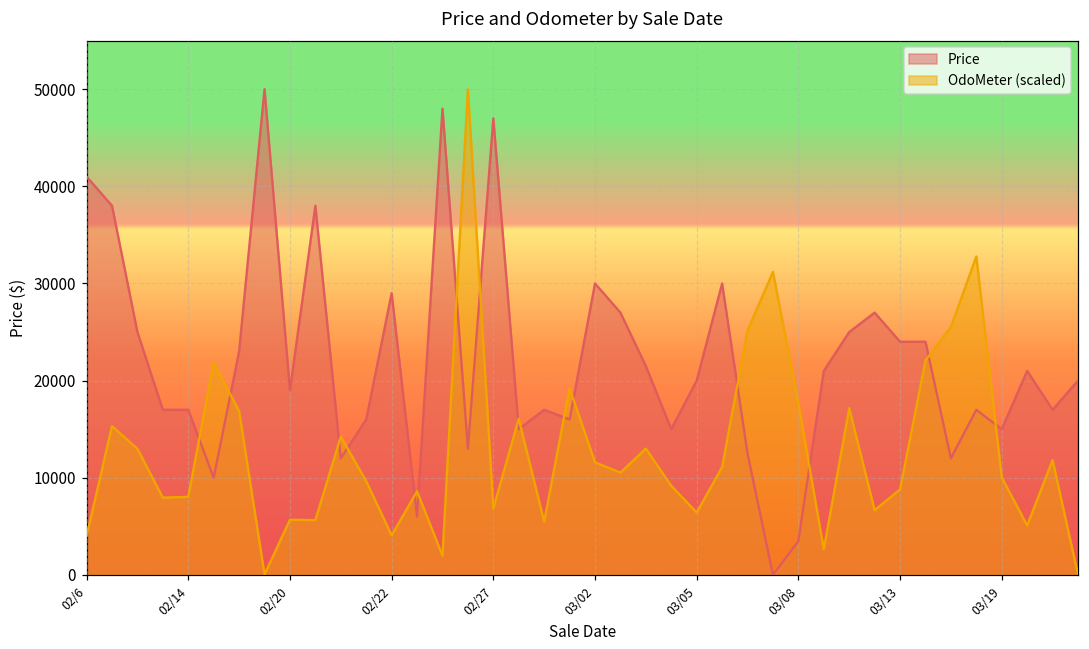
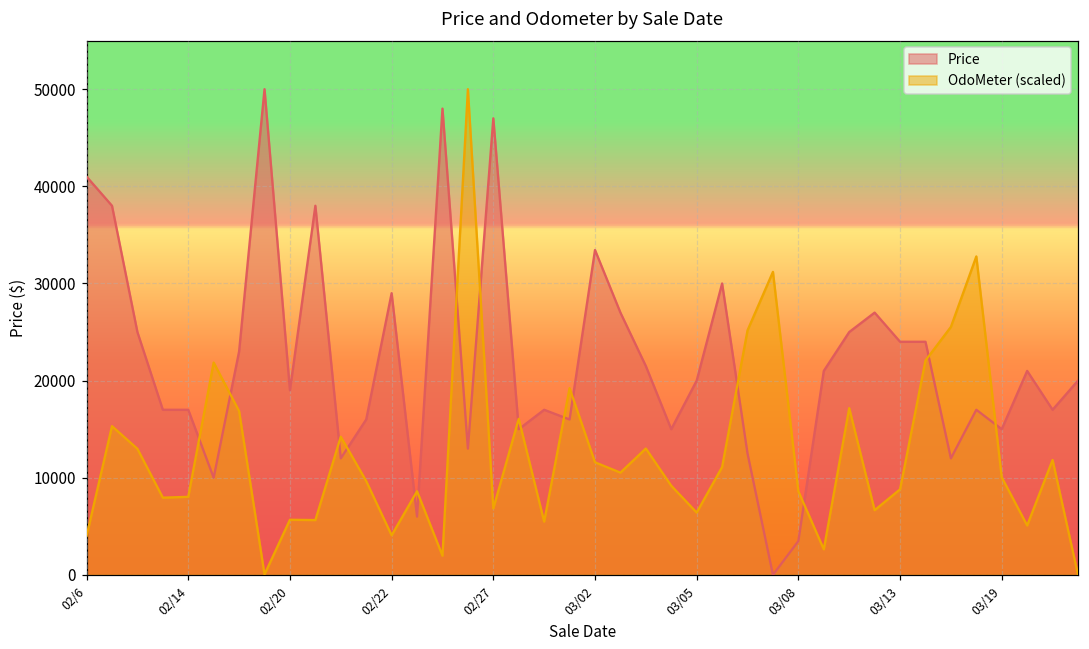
  {
    "Price": {
      "02/27": 47000,
-     "03/02": 30000,
+     "03/02": 33000,
      "03/08": 3000
    },
    "OdoMeter (scaled)": {
      "02/27": 7000,
      "03/02": 12000,
-     "03/08": 18000
+     "03/08": 9000
    }
  }
